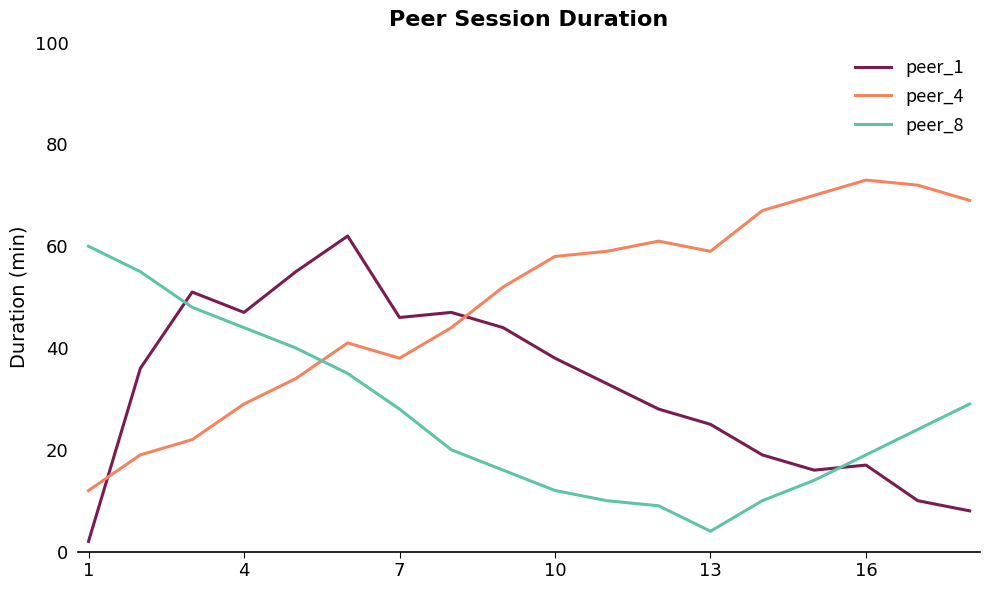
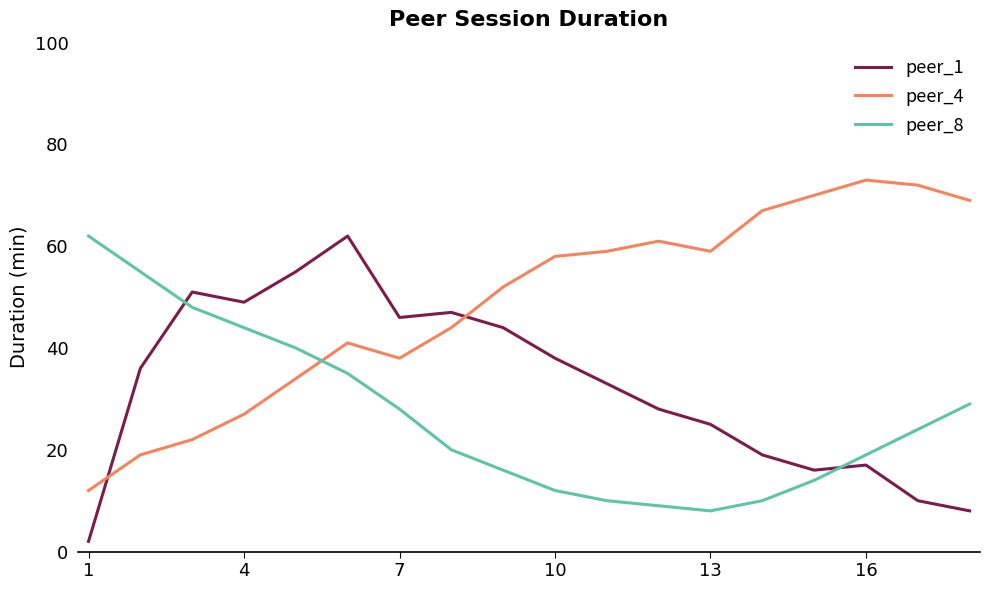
  {
    "peer_1": {
      "1": 2,
-     "4": 47,
+     "4": 49,
      "7": 46,
      "10": 38,
      "13": 25,
      "16": 17
    },
    "peer_4": {
      "1": 12,
-     "4": 29,
+     "4": 27,
      "7": 38,
      "10": 58,
      "13": 59,
      "16": 73
    },
    "peer_8": {
-     "1": 60,
+     "1": 62,
      "4": 44,
      "7": 28,
      "10": 12,
-     "13": 4,
+     "13": 8,
      "16": 19
    }
  }
